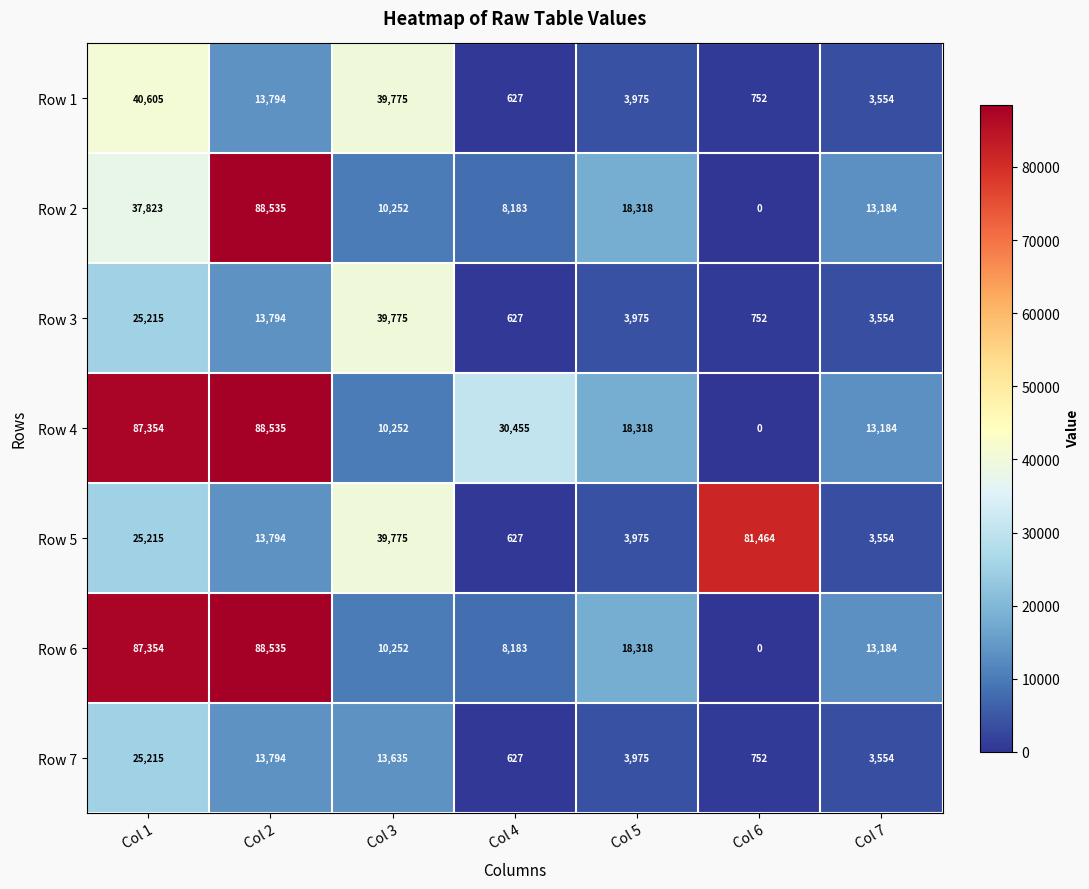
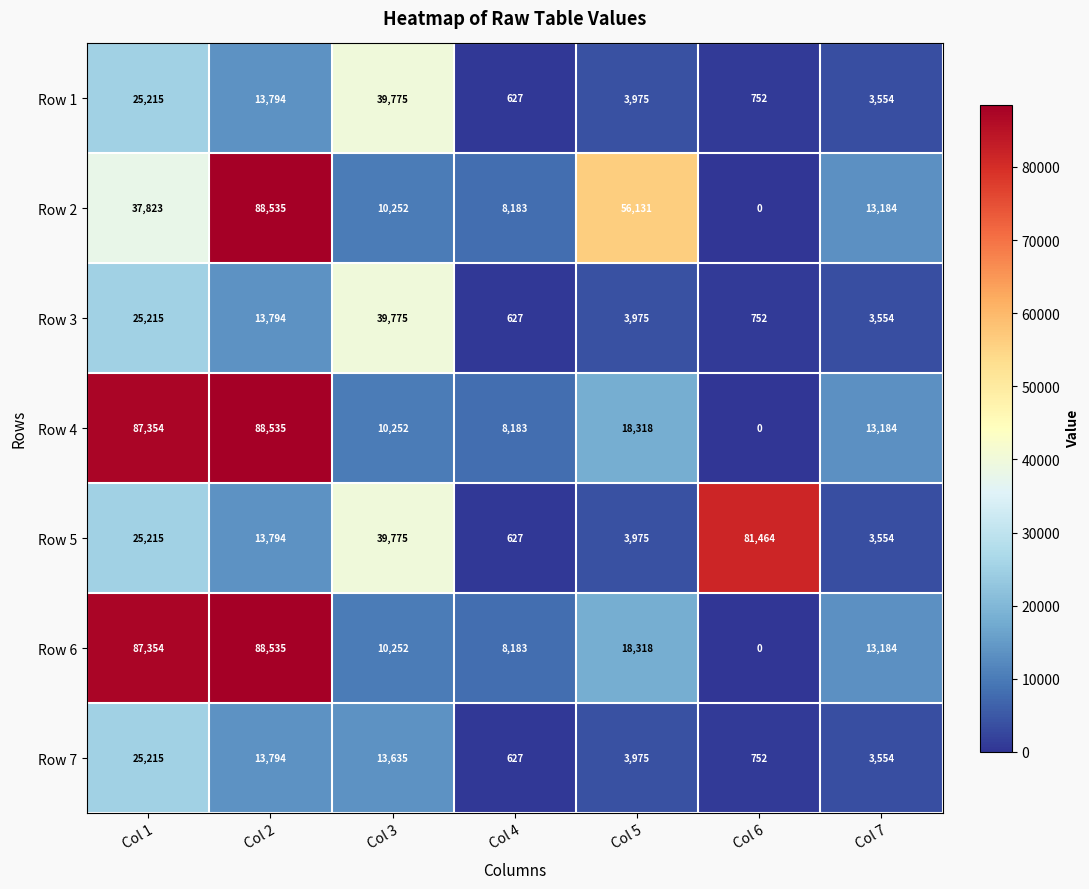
  {
    "Row 1": {
-     "Col 1": "40,605",
+     "Col 1": "25,215",
      "Col 2": "13,794",
      "Col 3": "39,775",
      "Col 4": "627",
      "Col 5": "3,975",
      "Col 6": "752",
      "Col 7": "3,554"
    },
    "Row 2": {
      "Col 1": "37,823",
      "Col 2": "88,535",
      "Col 3": "10,252",
      "Col 4": "8,183",
-     "Col 5": "18,318",
+     "Col 5": "56,131",
      "Col 6": "0",
      "Col 7": "13,184"
    },
    "Row 3": {
      "Col 1": "25,215",
      "Col 2": "13,794",
      "Col 3": "39,775",
      "Col 4": "627",
      "Col 5": "3,975",
      "Col 6": "752",
      "Col 7": "3,554"
    },
    "Row 4": {
      "Col 1": "87,354",
      "Col 2": "88,535",
      "Col 3": "10,252",
-     "Col 4": "30,455",
+     "Col 4": "8,183",
      "Col 5": "18,318",
      "Col 6": "0",
      "Col 7": "13,184"
    },
    "Row 5": {
      "Col 1": "25,215",
      "Col 2": "13,794",
      "Col 3": "39,775",
      "Col 4": "627",
      "Col 5": "3,975",
      "Col 6": "81,464",
      "Col 7": "3,554"
    },
    "Row 6": {
      "Col 1": "87,354",
      "Col 2": "88,535",
      "Col 3": "10,252",
      "Col 4": "8,183",
      "Col 5": "18,318",
      "Col 6": "0",
      "Col 7": "13,184"
    },
    "Row 7": {
      "Col 1": "25,215",
      "Col 2": "13,794",
      "Col 3": "13,635",
      "Col 4": "627",
      "Col 5": "3,975",
      "Col 6": "752",
      "Col 7": "3,554"
    }
  }
